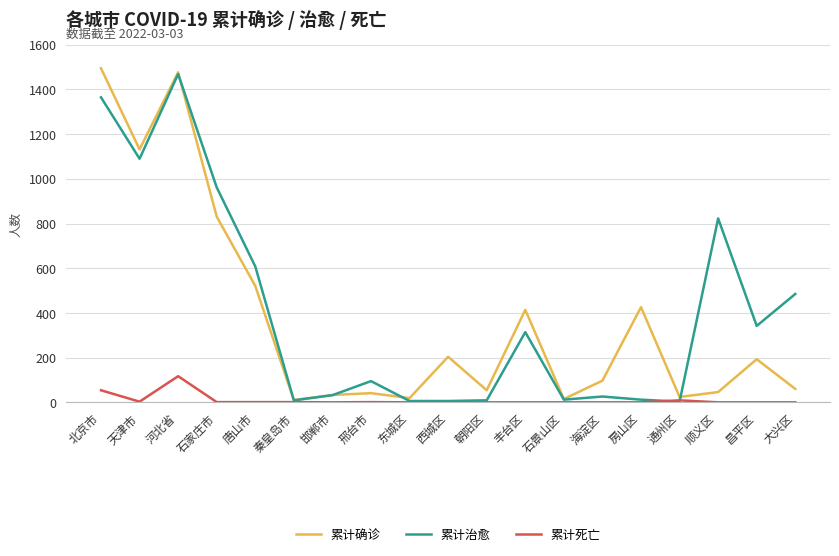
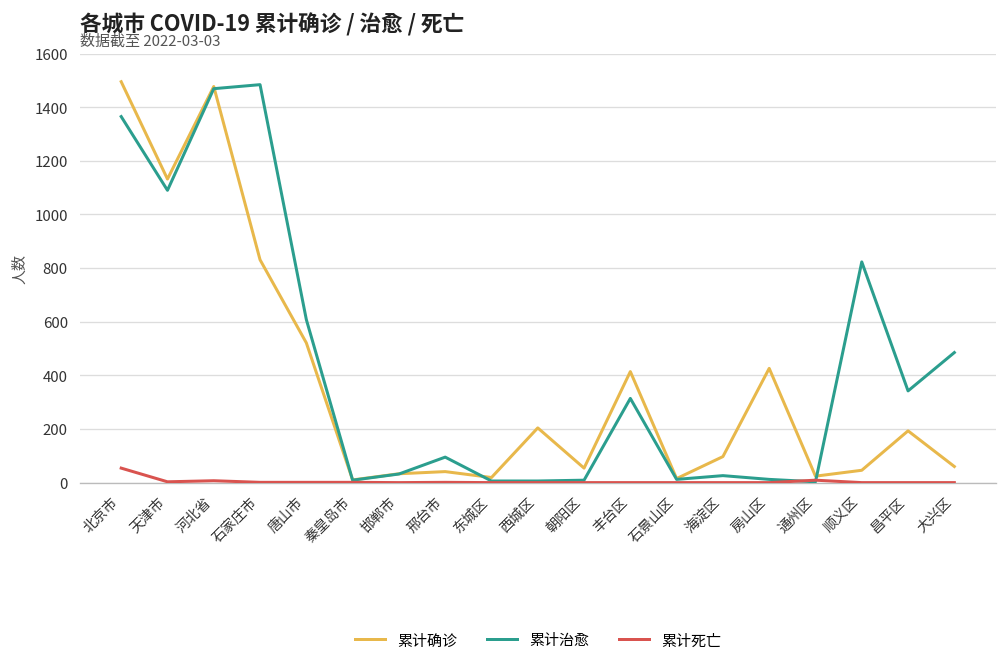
  {
    "累计确诊": {
      "北京市": 1500,
      "天津市": 1130,
      "石家庄市": 830,
      "唐山市": 520,
      "邢台市": 40,
      "东城区": 20,
      "西城区": 200,
      "朝阳区": 50,
      "丰台区": 410,
      "海淀区": 100,
      "房山区": 430,
      "通州区": 20,
      "顺义区": 50,
      "昌平区": 190,
      "大兴区": 60
    },
    "累计治愈": {
      "北京市": 1370,
      "天津市": 1090,
-     "石家庄市": 960,
+     "石家庄市": 1480,
      "唐山市": 610,
      "邢台市": 100,
      "丰台区": 310,
      "海淀区": 30,
      "房山区": 10,
      "顺义区": 820,
      "昌平区": 340,
      "大兴区": 490
    },
    "累计死亡": {
      "北京市": 50,
      "天津市": 0,
-     "河北省": 120,
+     "河北省": 10,
      "石家庄市": 0,
      "唐山市": 0,
      "邯郸市": 0,
      "邢台市": 0,
      "丰台区": 0,
      "石景山区": 0,
      "海淀区": 0,
      "房山区": 0,
      "顺义区": 0,
      "昌平区": 0,
      "大兴区": 0
    }
  }
